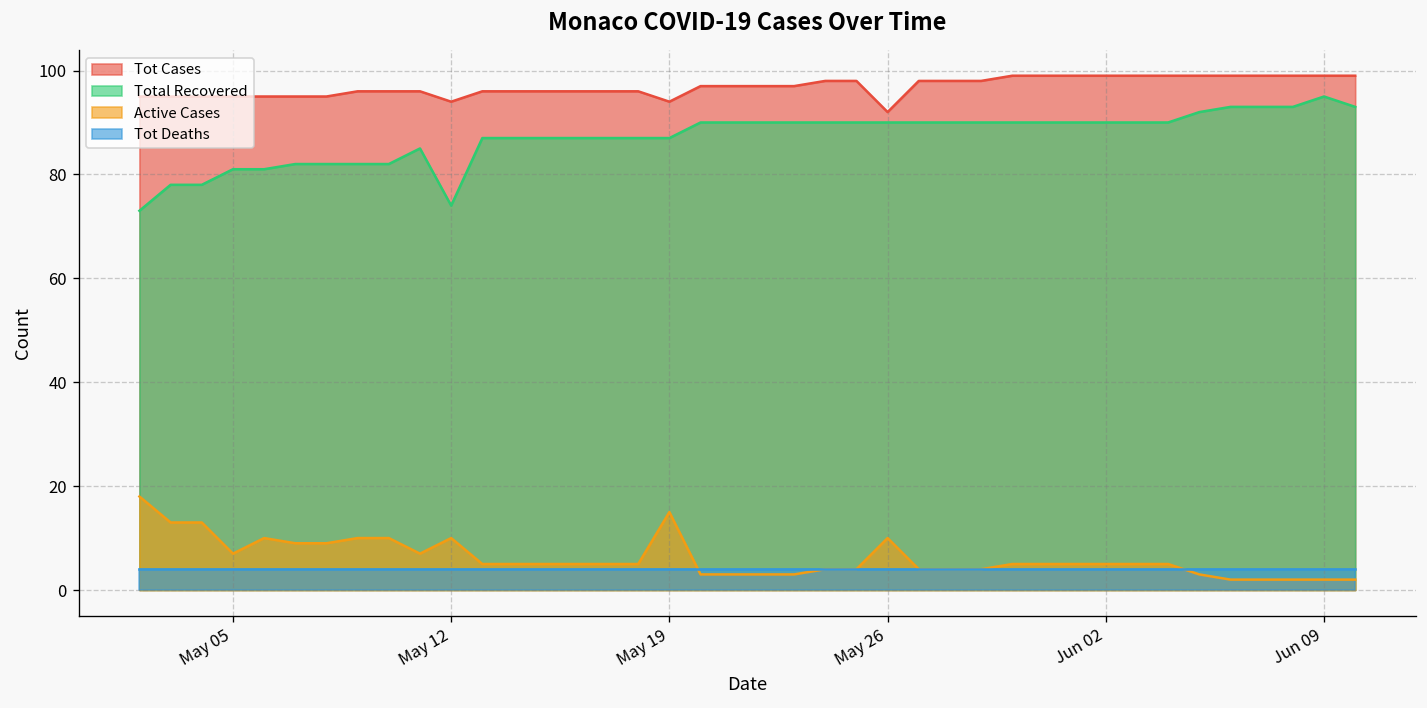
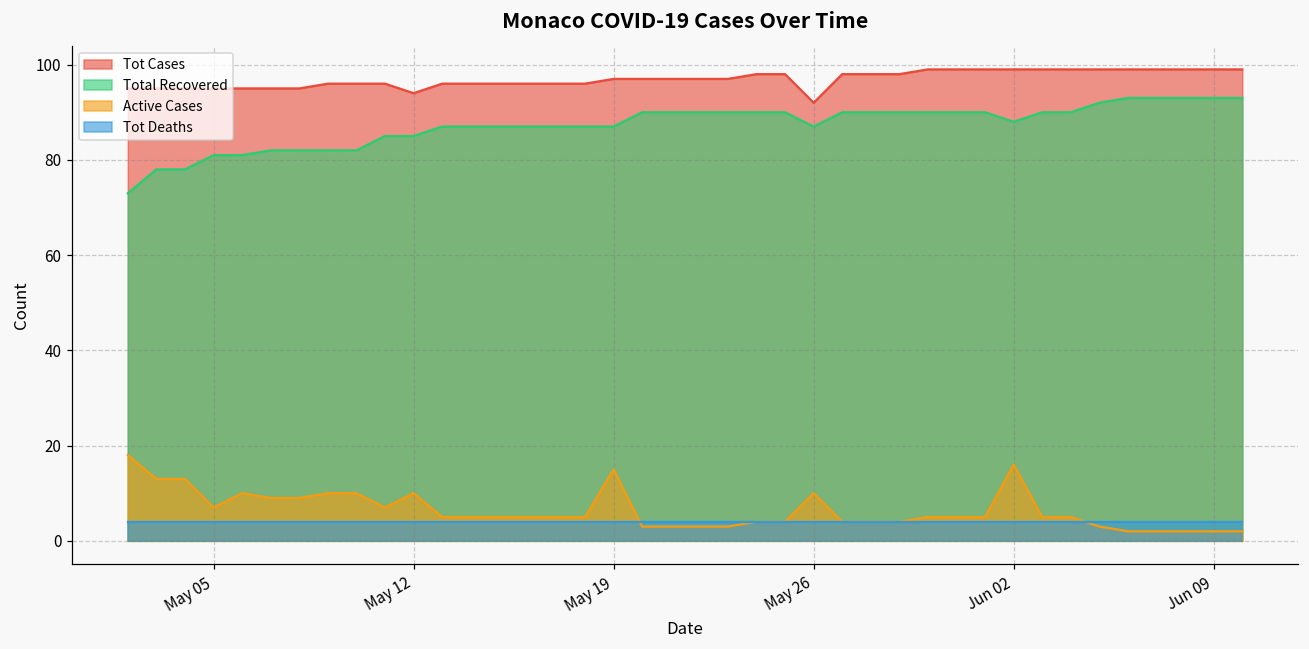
  {
    "Tot Cases": {
      "May 12": 94,
-     "May 19": 94,
+     "May 19": 97,
      "May 26": 92,
      "Jun 02": 99,
      "Jun 09": 99
    },
    "Total Recovered": {
      "May 05": 81,
-     "May 12": 74,
+     "May 12": 85,
      "May 19": 87,
-     "May 26": 90,
-     "Jun 02": 90,
-     "Jun 09": 95
+     "May 26": 87,
+     "Jun 02": 88,
+     "Jun 09": 93
    },
    "Active Cases": {
      "May 05": 7,
      "May 12": 10,
      "May 19": 15,
      "May 26": 10,
-     "Jun 02": 5,
+     "Jun 02": 16,
      "Jun 09": 2
    },
    "Tot Deaths": {
      "May 05": 4,
      "May 12": 4,
      "May 19": 4,
      "May 26": 4,
      "Jun 02": 4,
      "Jun 09": 4
    }
  }
